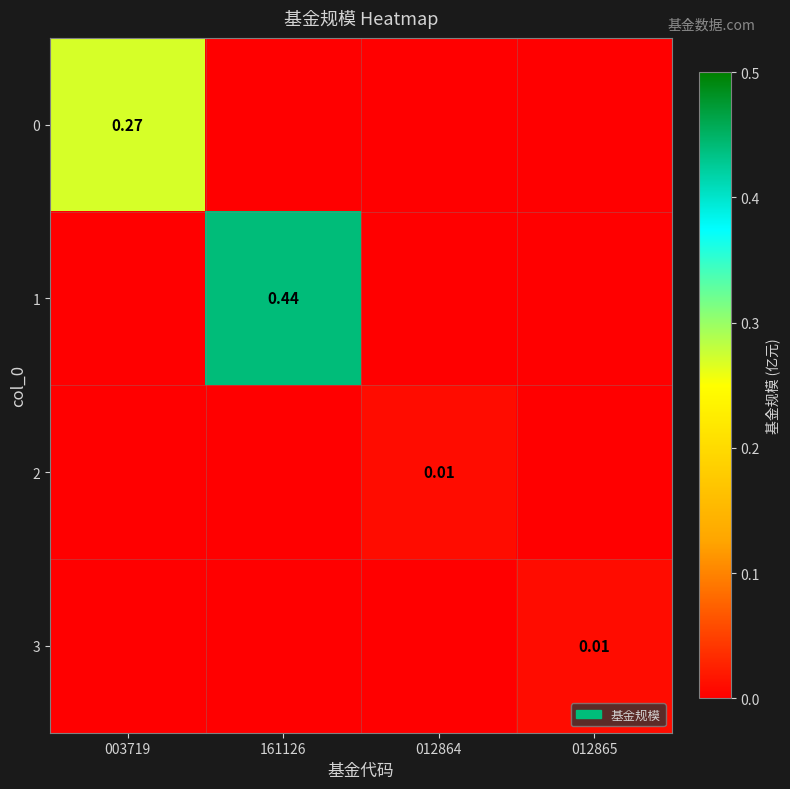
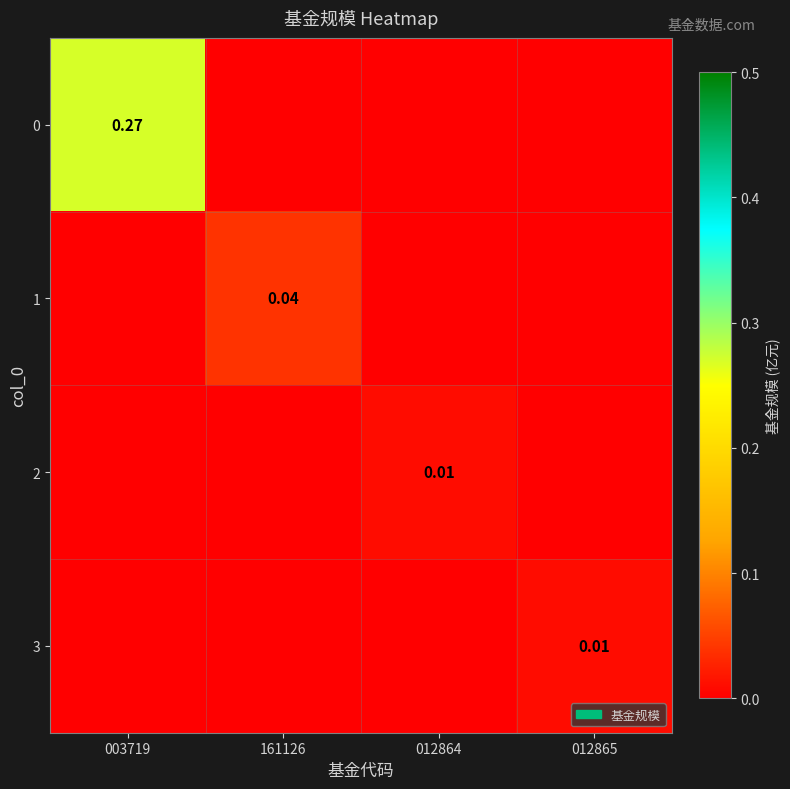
  {
    "0": {
      "003719": 0.27
    },
    "1": {
-     "161126": 0.44
+     "161126": 0.04
    },
    "2": {
      "012864": 0.01
    },
    "3": {
      "012865": 0.01
    }
  }
